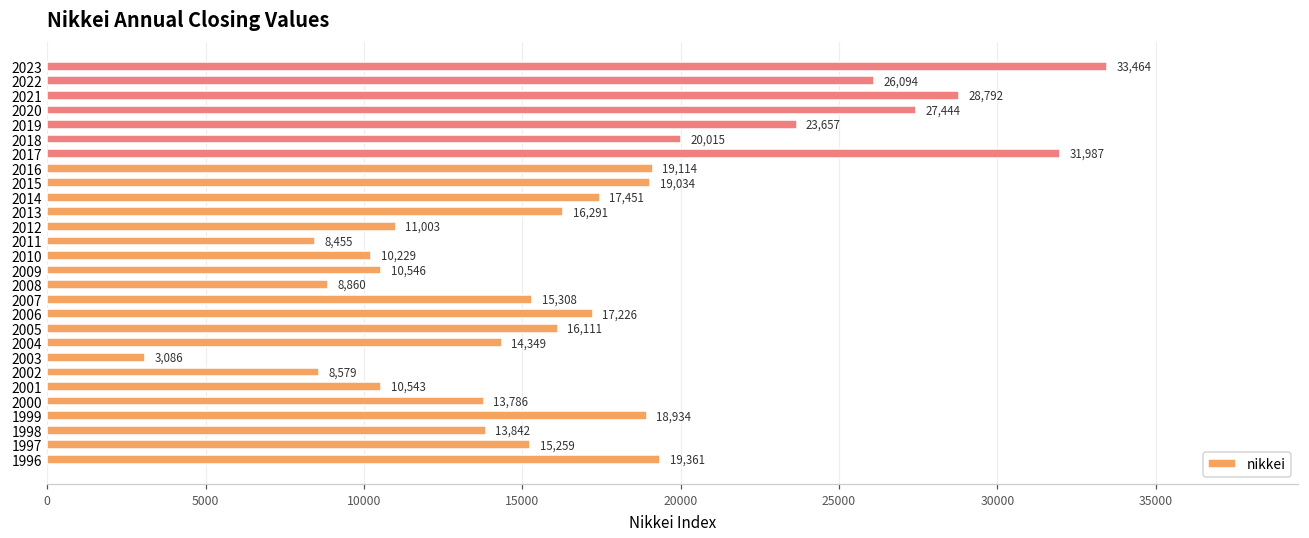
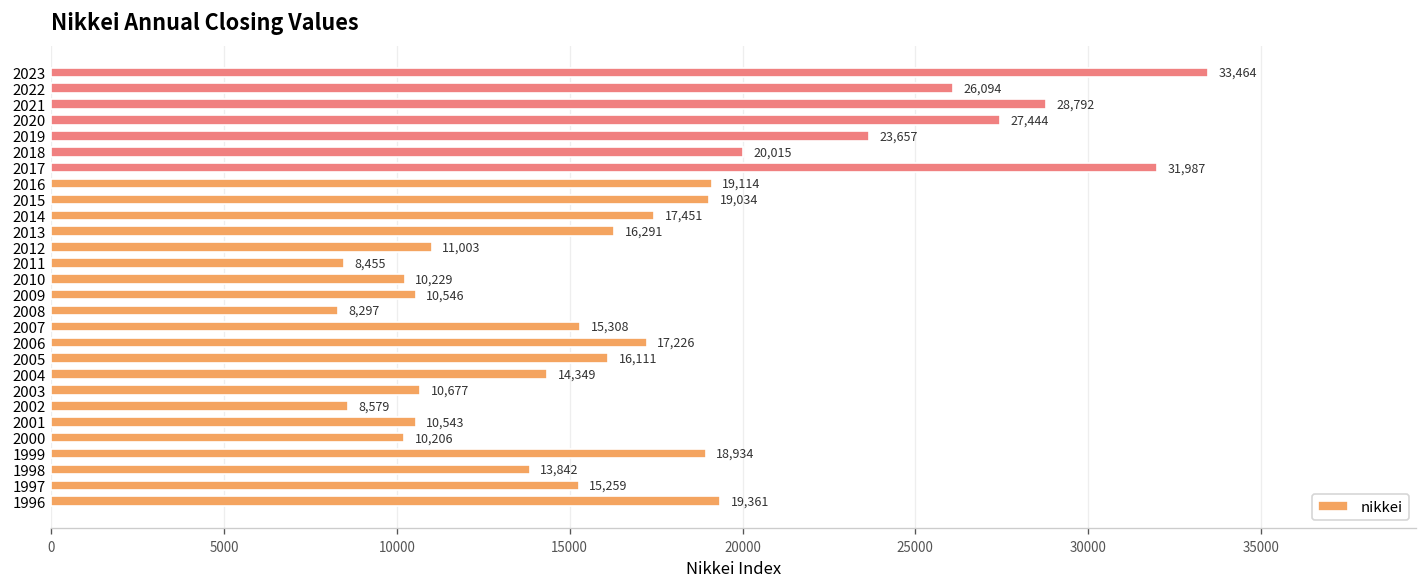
  {
    "2023": "33,464",
    "2022": "26,094",
    "2021": "28,792",
    "2020": "27,444",
    "2019": "23,657",
    "2018": "20,015",
    "2017": "31,987",
    "2016": "19,114",
    "2015": "19,034",
    "2014": "17,451",
    "2013": "16,291",
    "2012": "11,003",
    "2011": "8,455",
    "2010": "10,229",
    "2009": "10,546",
-   "2008": "8,860",
+   "2008": "8,297",
    "2007": "15,308",
    "2006": "17,226",
    "2005": "16,111",
    "2004": "14,349",
-   "2003": "3,086",
+   "2003": "10,677",
    "2002": "8,579",
    "2001": "10,543",
-   "2000": "13,786",
+   "2000": "10,206",
    "1999": "18,934",
    "1998": "13,842",
    "1997": "15,259",
    "1996": "19,361"
  }
